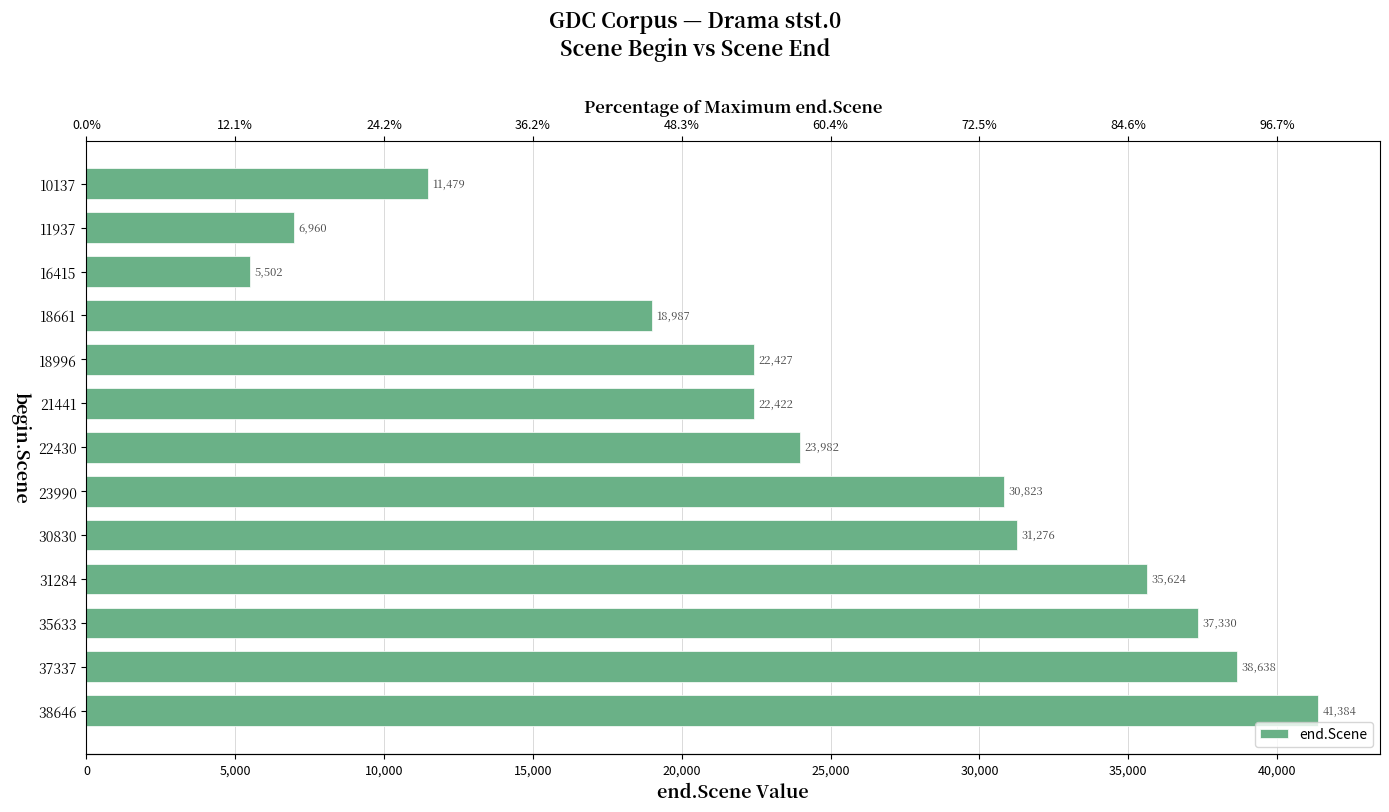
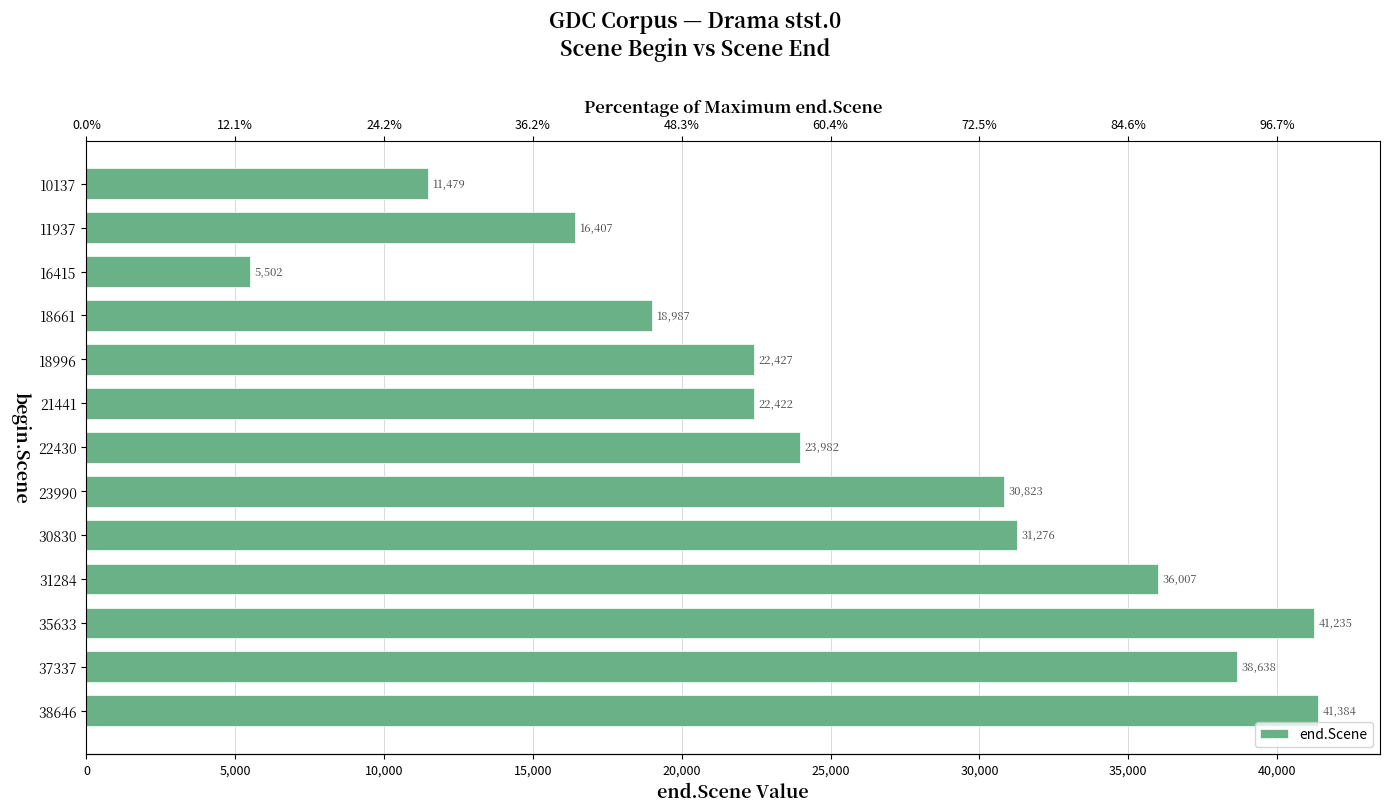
  {
    "10137": "11,479",
-   "11937": "6,960",
+   "11937": "16,407",
    "16415": "5,502",
    "18661": "18,987",
    "18996": "22,427",
    "21441": "22,422",
    "22430": "23,982",
    "23990": "30,823",
    "30830": "31,276",
-   "31284": "35,624",
-   "35633": "37,330",
+   "31284": "36,007",
+   "35633": "41,235",
    "37337": "38,638",
    "38646": "41,384"
  }
